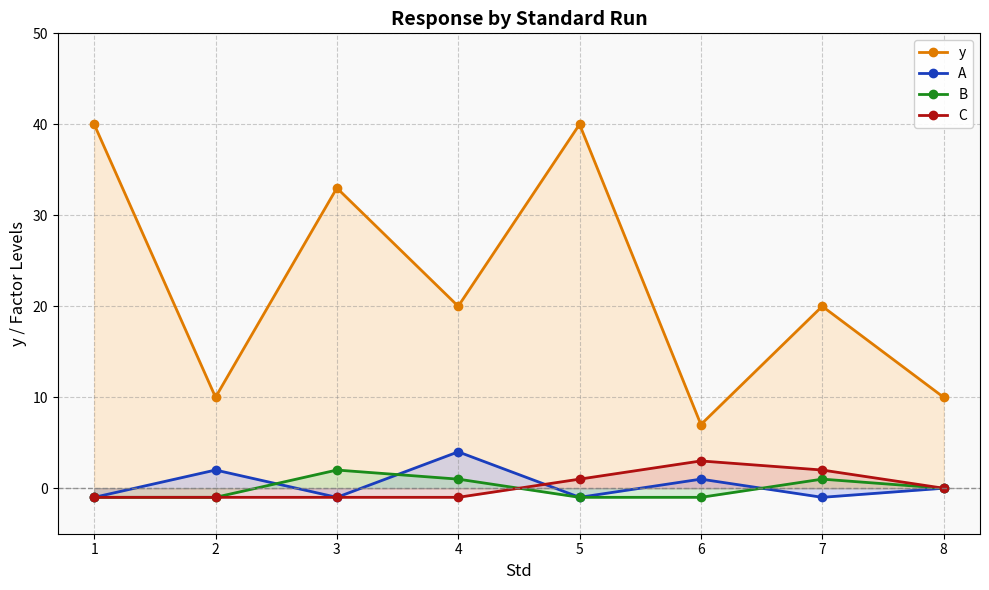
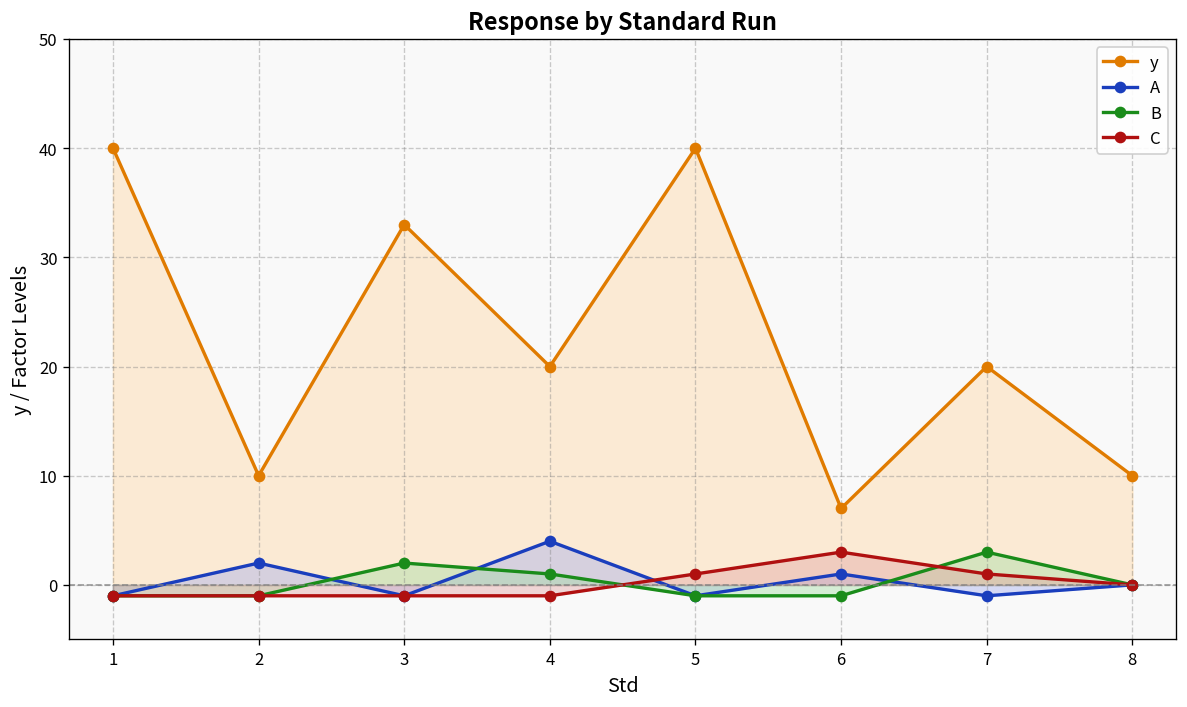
  {
    "y": {
      "1": 40,
      "2": 10,
      "3": 33,
      "4": 20,
      "5": 40,
      "6": 7,
      "7": 20,
      "8": 10
    },
    "A": {
      "7": -1
    },
    "B": {
      "6": -1,
-     "7": 1
+     "7": 3
    },
    "C": {
      "4": -1,
-     "7": 2
+     "7": 1
    }
  }
